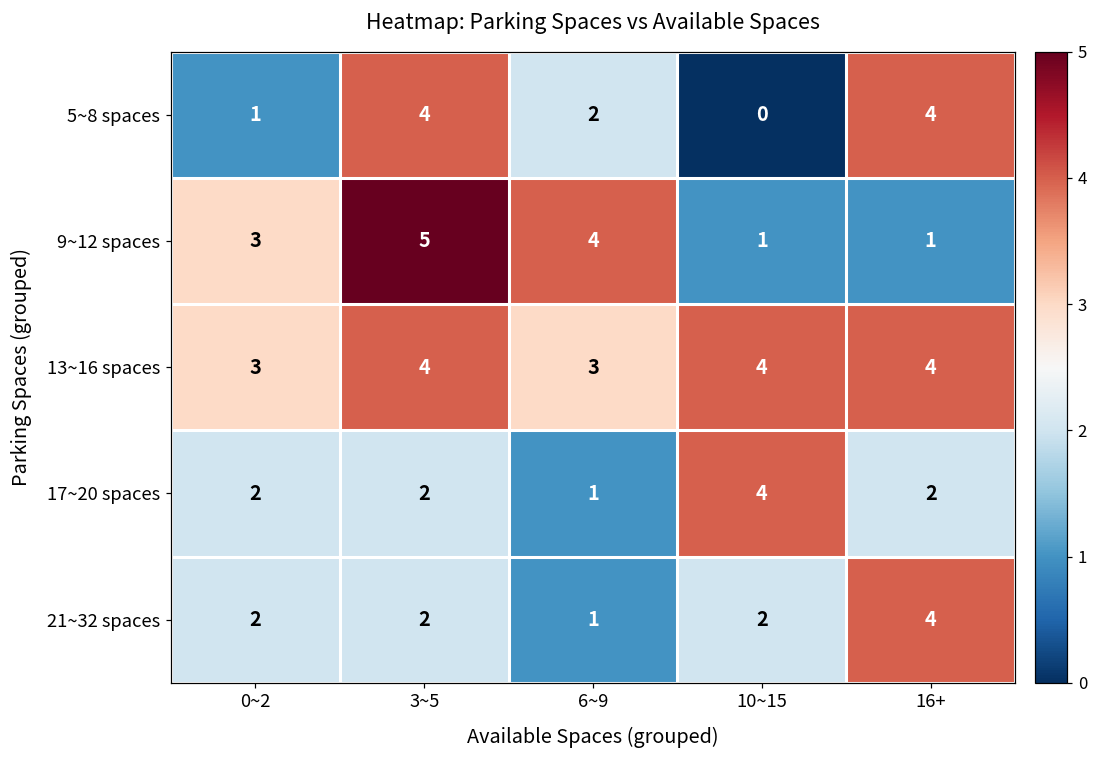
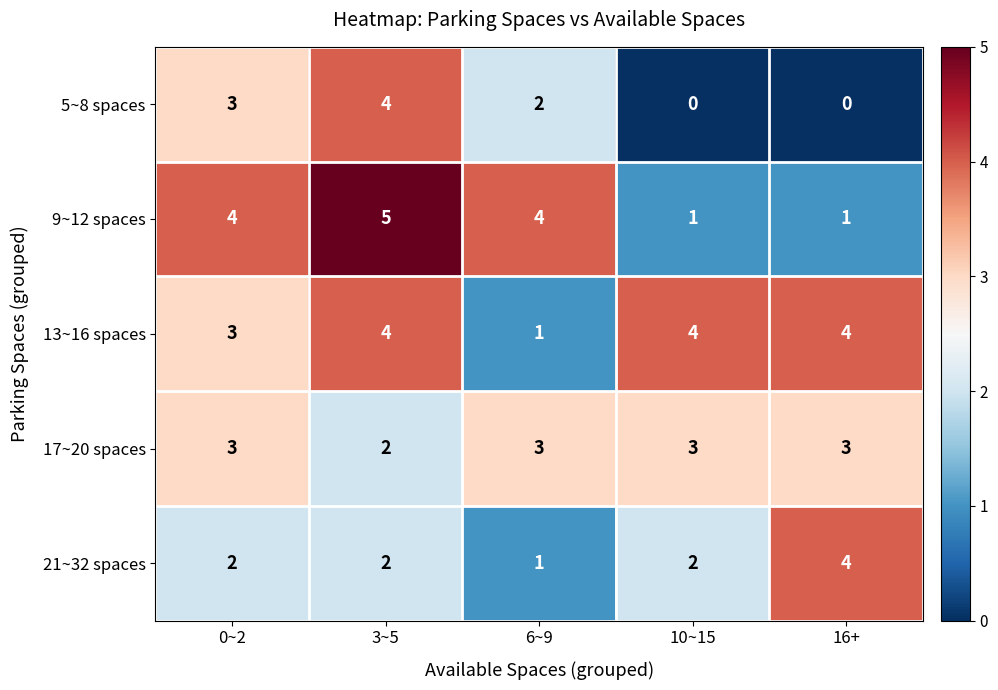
  {
    "5~8 spaces": {
-     "0~2": 1,
+     "0~2": 3,
      "3~5": 4,
      "6~9": 2,
      "10~15": 0,
-     "16+": 4
+     "16+": 0
    },
    "9~12 spaces": {
-     "0~2": 3,
+     "0~2": 4,
      "3~5": 5,
      "6~9": 4,
      "10~15": 1,
      "16+": 1
    },
    "13~16 spaces": {
      "0~2": 3,
      "3~5": 4,
-     "6~9": 3,
+     "6~9": 1,
      "10~15": 4,
      "16+": 4
    },
    "17~20 spaces": {
-     "0~2": 2,
+     "0~2": 3,
      "3~5": 2,
-     "6~9": 1,
-     "10~15": 4,
-     "16+": 2
+     "6~9": 3,
+     "10~15": 3,
+     "16+": 3
    },
    "21~32 spaces": {
      "0~2": 2,
      "3~5": 2,
      "6~9": 1,
      "10~15": 2,
      "16+": 4
    }
  }
